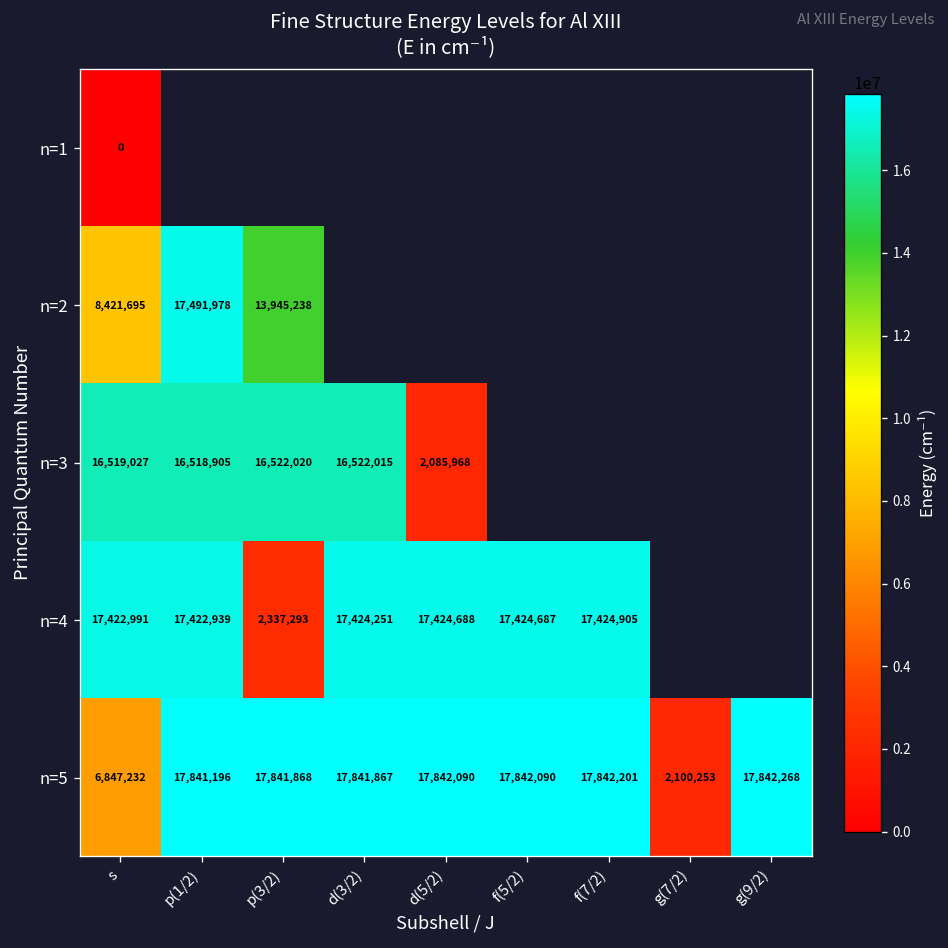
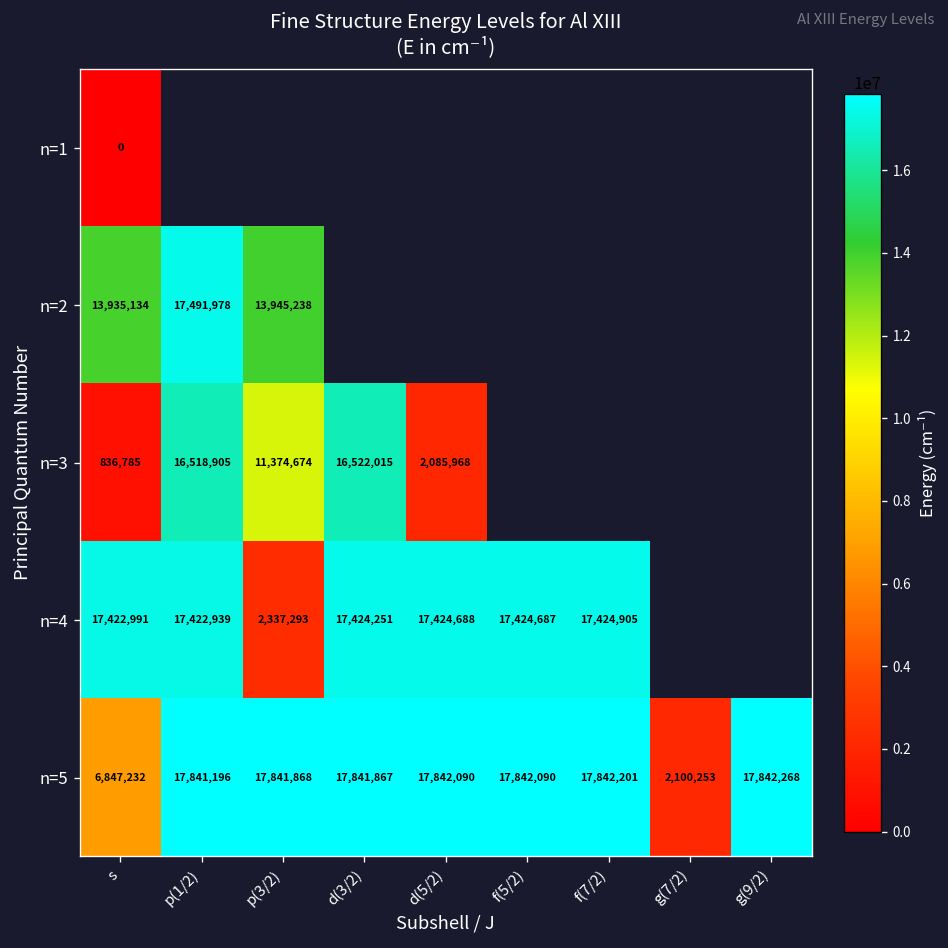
  {
    "n=1": {
      "s": "0"
    },
    "n=2": {
-     "s": "8,421,695",
+     "s": "13,935,134",
      "p(1/2)": "17,491,978",
      "p(3/2)": "13,945,238"
    },
    "n=3": {
-     "s": "16,519,027",
+     "s": "836,785",
      "p(1/2)": "16,518,905",
-     "p(3/2)": "16,522,020",
+     "p(3/2)": "11,374,674",
      "d(3/2)": "16,522,015",
      "d(5/2)": "2,085,968"
    },
    "n=4": {
      "s": "17,422,991",
      "p(1/2)": "17,422,939",
      "p(3/2)": "2,337,293",
      "d(3/2)": "17,424,251",
      "d(5/2)": "17,424,688",
      "f(5/2)": "17,424,687",
      "f(7/2)": "17,424,905"
    },
    "n=5": {
      "s": "6,847,232",
      "p(1/2)": "17,841,196",
      "p(3/2)": "17,841,868",
      "d(3/2)": "17,841,867",
      "d(5/2)": "17,842,090",
      "f(5/2)": "17,842,090",
      "f(7/2)": "17,842,201",
      "g(7/2)": "2,100,253",
      "g(9/2)": "17,842,268"
    }
  }
